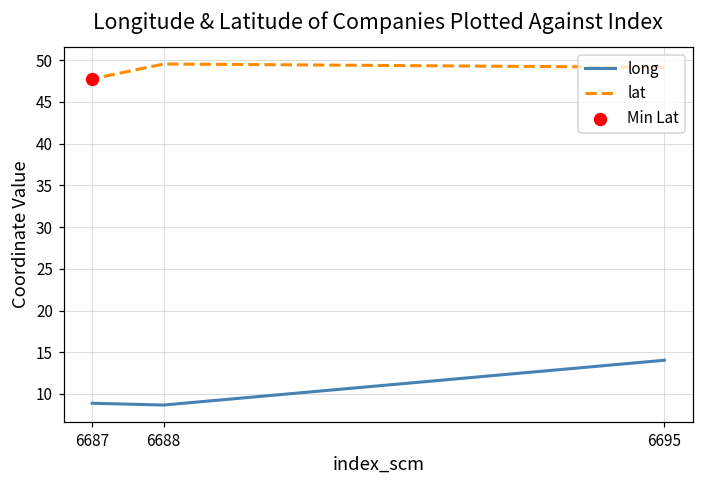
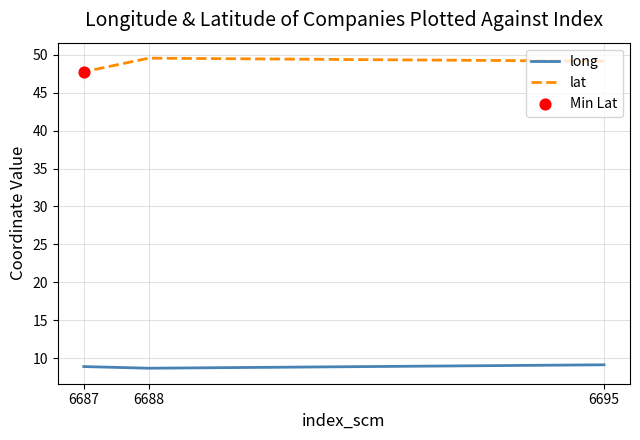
  {
    "long": {
      "6687": 9,
      "6688": 9,
-     "6695": 14
+     "6695": 9
    },
    "lat": {
      "6688": 50
    }
  }
